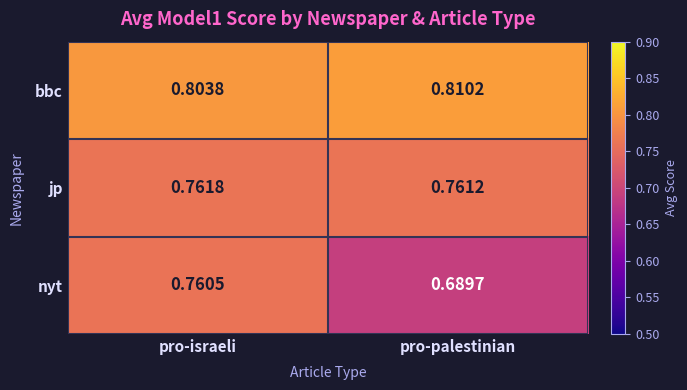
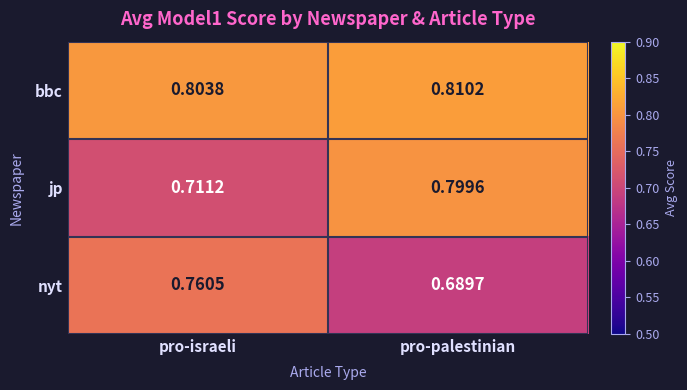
  {
    "bbc": {
      "pro-israeli": 0.8038,
      "pro-palestinian": 0.8102
    },
    "jp": {
-     "pro-israeli": 0.7618,
-     "pro-palestinian": 0.7612
+     "pro-israeli": 0.7112,
+     "pro-palestinian": 0.7996
    },
    "nyt": {
      "pro-israeli": 0.7605,
      "pro-palestinian": 0.6897
    }
  }
